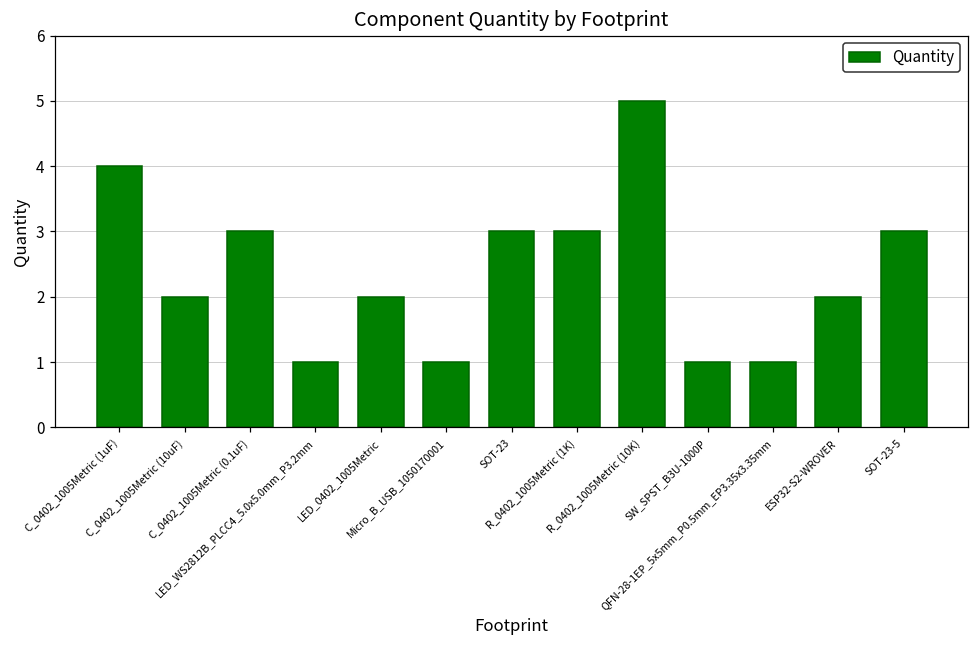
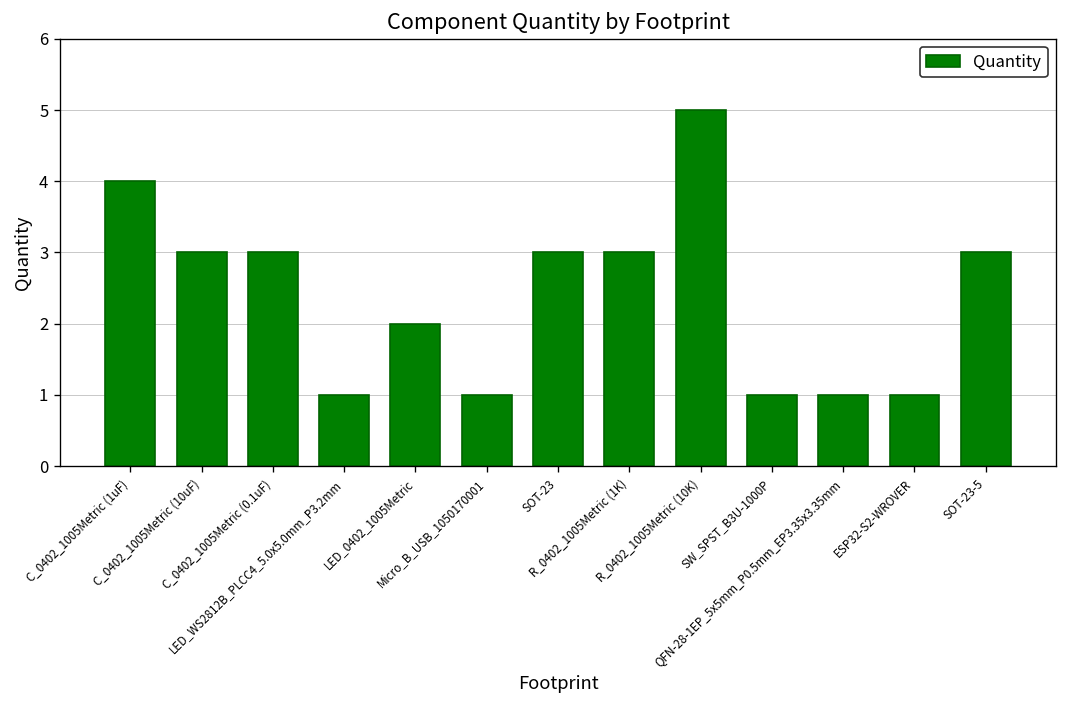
  {
    "C_0402_1005Metric (1uF)": 4,
-   "C_0402_1005Metric (10uF)": 2,
+   "C_0402_1005Metric (10uF)": 3,
    "C_0402_1005Metric (0.1uF)": 3,
    "LED_WS2812B_PLCC4_5.0x5.0mm_P3.2mm": 1,
    "LED_0402_1005Metric": 2,
    "Micro_B_USB_1050170001": 1,
    "SOT-23": 3,
    "R_0402_1005Metric (1K)": 3,
    "R_0402_1005Metric (10K)": 5,
    "SW_SPST_B3U-1000P": 1,
    "QFN-28-1EP_5x5mm_P0.5mm_EP3.35x3.35mm": 1,
-   "ESP32-S2-WROVER": 2,
+   "ESP32-S2-WROVER": 1,
    "SOT-23-5": 3
  }
